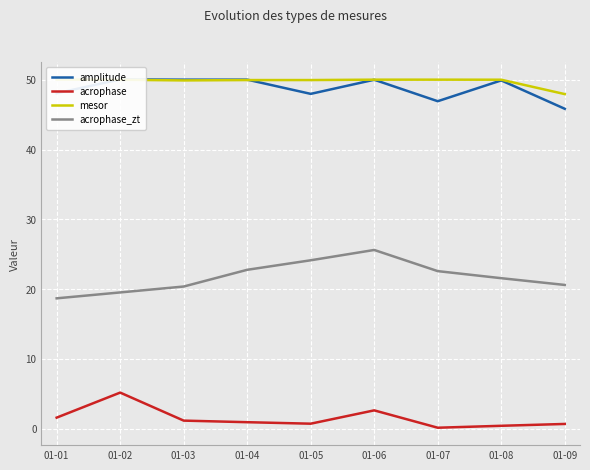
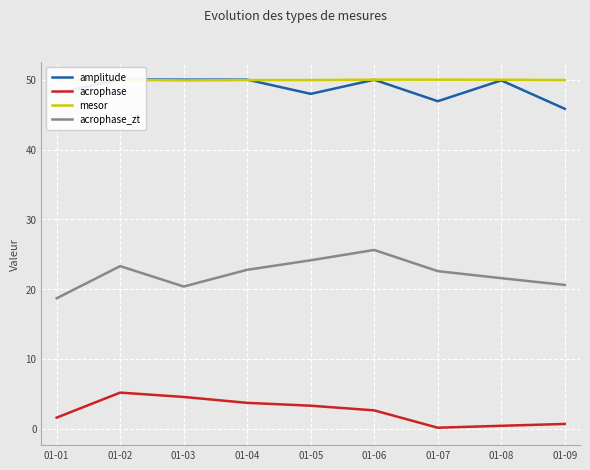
  {
    "amplitude": {
      "01-05": 48,
      "01-07": 47,
      "01-09": 46
    },
    "acrophase": {
      "01-01": 2,
      "01-02": 5,
-     "01-03": 1,
-     "01-04": 1,
-     "01-05": 1,
+     "01-03": 5,
+     "01-04": 4,
+     "01-05": 3,
      "01-06": 3,
      "01-07": 0,
      "01-08": 0,
      "01-09": 1
    },
    "mesor": {
      "01-05": 50,
      "01-07": 50,
-     "01-09": 48
+     "01-09": 50
    },
    "acrophase_zt": {
      "01-01": 19,
-     "01-02": 20,
+     "01-02": 23,
      "01-03": 20,
      "01-04": 23,
      "01-05": 24,
      "01-06": 26,
      "01-07": 23,
      "01-08": 22,
      "01-09": 21
    }
  }
